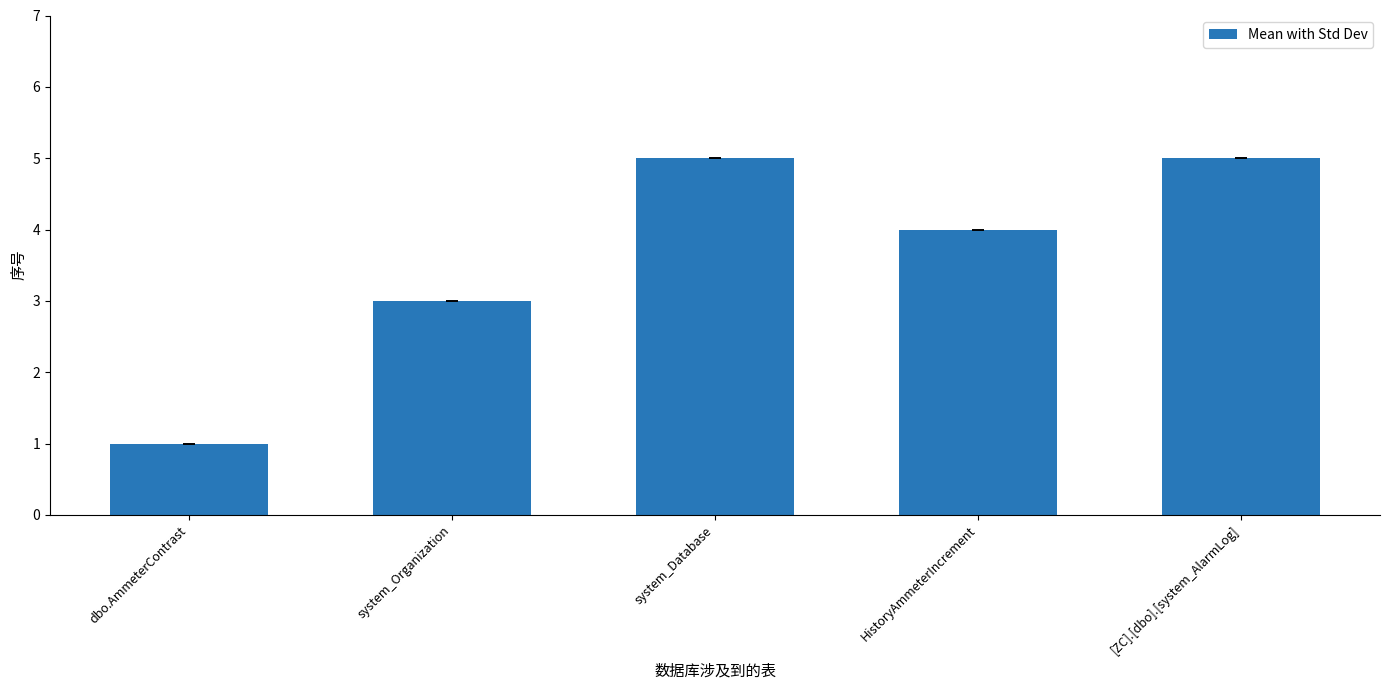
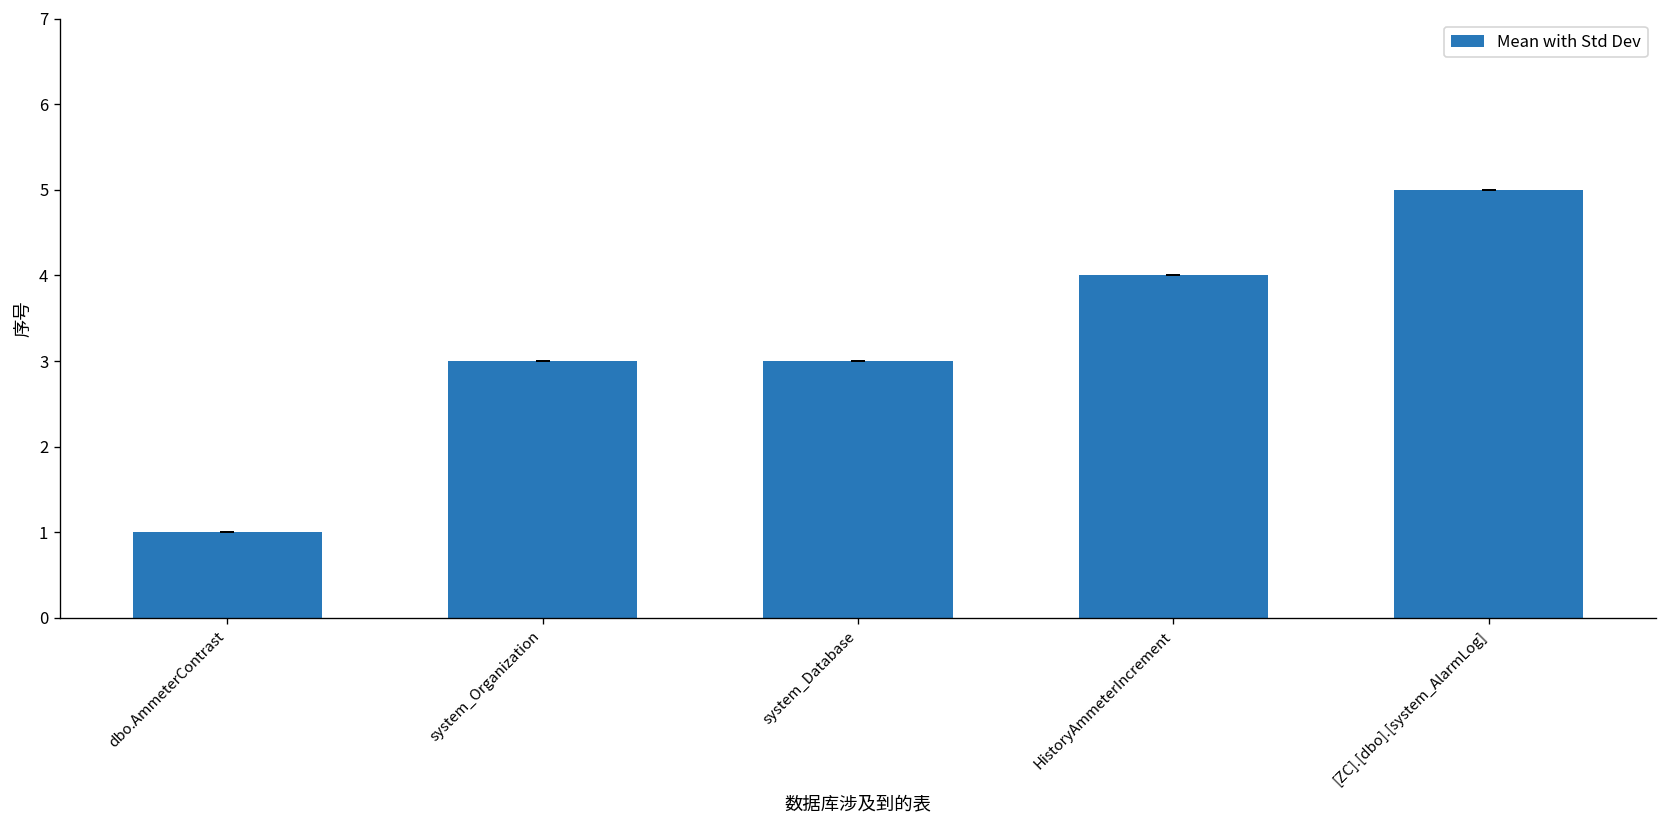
  {
    "dbo.AmmeterContrast": 1,
    "system_Organization": 3,
-   "system_Database": 5,
+   "system_Database": 3,
    "HistoryAmmeterIncrement": 4,
    "[ZC].[dbo].[system_AlarmLog]": 5
  }
